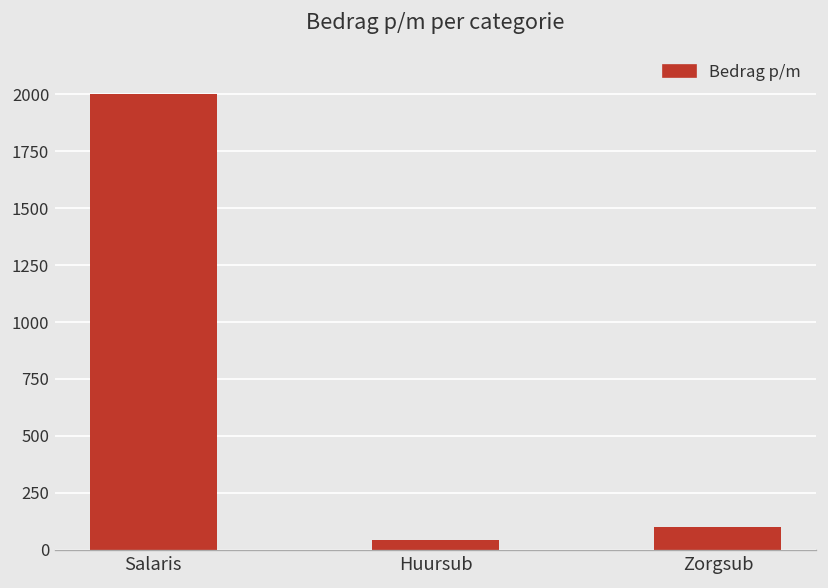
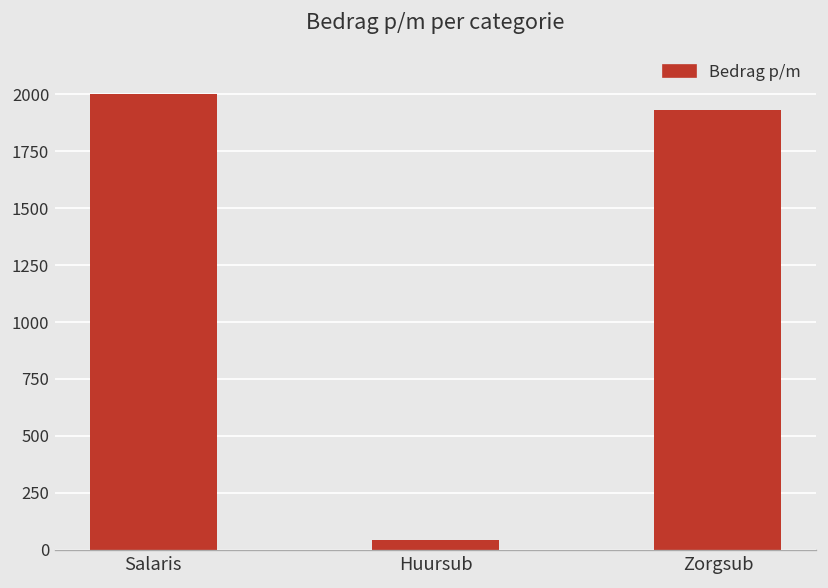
  {
    "Salaris": 2000,
    "Huursub": 40,
-   "Zorgsub": 100
+   "Zorgsub": 1930
  }
